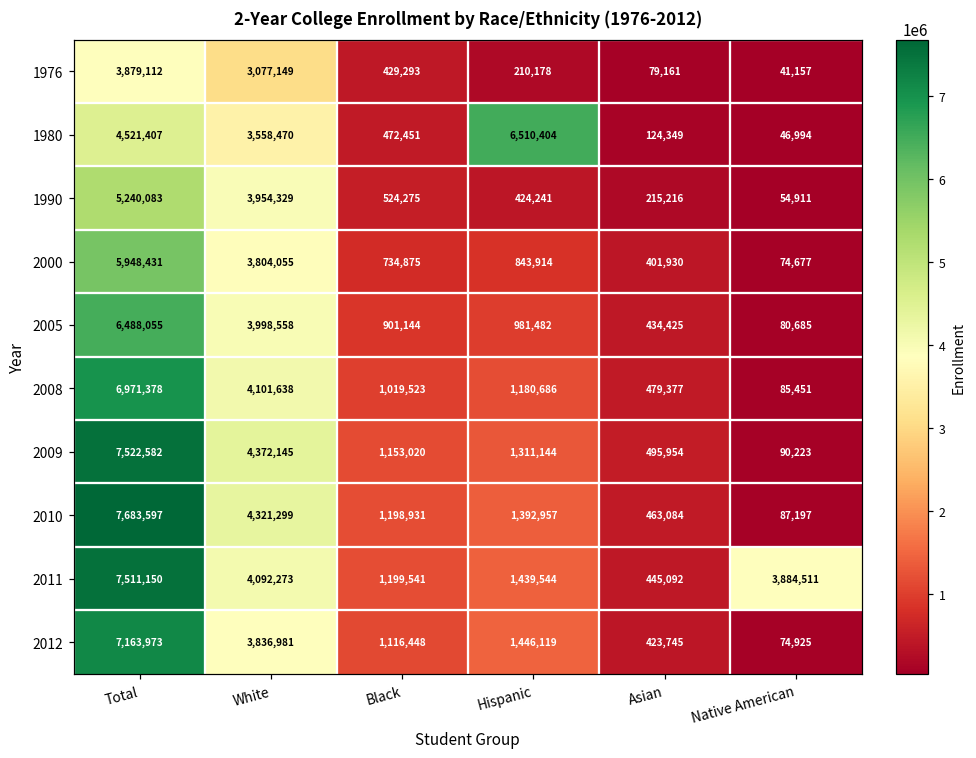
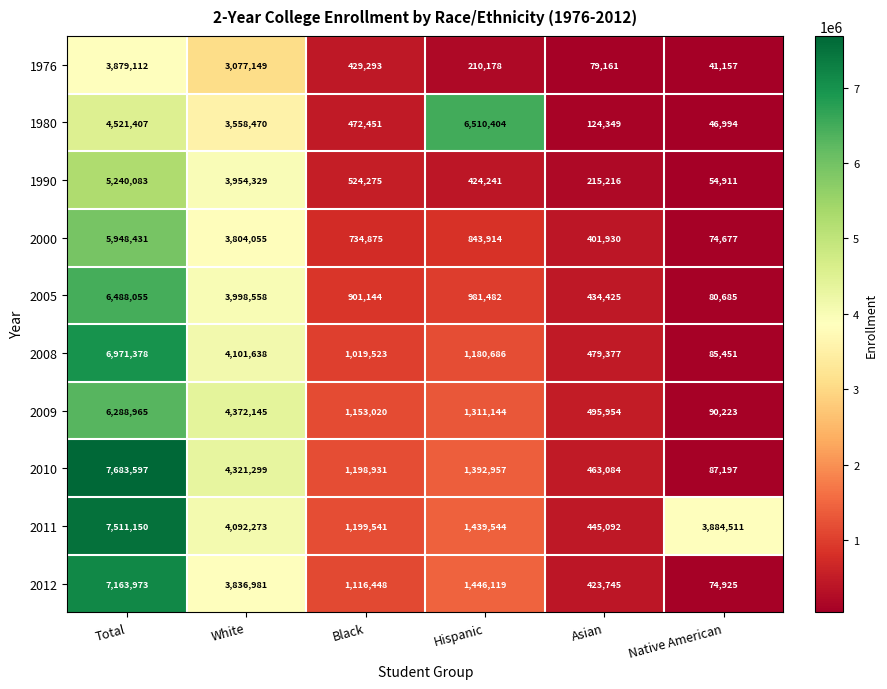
  {
    "1976": {
      "Total": "3,879,112",
      "White": "3,077,149",
      "Black": "429,293",
      "Hispanic": "210,178",
      "Asian": "79,161",
      "Native American": "41,157"
    },
    "1980": {
      "Total": "4,521,407",
      "White": "3,558,470",
      "Black": "472,451",
      "Hispanic": "6,510,404",
      "Asian": "124,349",
      "Native American": "46,994"
    },
    "1990": {
      "Total": "5,240,083",
      "White": "3,954,329",
      "Black": "524,275",
      "Hispanic": "424,241",
      "Asian": "215,216",
      "Native American": "54,911"
    },
    "2000": {
      "Total": "5,948,431",
      "White": "3,804,055",
      "Black": "734,875",
      "Hispanic": "843,914",
      "Asian": "401,930",
      "Native American": "74,677"
    },
    "2005": {
      "Total": "6,488,055",
      "White": "3,998,558",
      "Black": "901,144",
      "Hispanic": "981,482",
      "Asian": "434,425",
      "Native American": "80,685"
    },
    "2008": {
      "Total": "6,971,378",
      "White": "4,101,638",
      "Black": "1,019,523",
      "Hispanic": "1,180,686",
      "Asian": "479,377",
      "Native American": "85,451"
    },
    "2009": {
-     "Total": "7,522,582",
+     "Total": "6,288,965",
      "White": "4,372,145",
      "Black": "1,153,020",
      "Hispanic": "1,311,144",
      "Asian": "495,954",
      "Native American": "90,223"
    },
    "2010": {
      "Total": "7,683,597",
      "White": "4,321,299",
      "Black": "1,198,931",
      "Hispanic": "1,392,957",
      "Asian": "463,084",
      "Native American": "87,197"
    },
    "2011": {
      "Total": "7,511,150",
      "White": "4,092,273",
      "Black": "1,199,541",
      "Hispanic": "1,439,544",
      "Asian": "445,092",
      "Native American": "3,884,511"
    },
    "2012": {
      "Total": "7,163,973",
      "White": "3,836,981",
      "Black": "1,116,448",
      "Hispanic": "1,446,119",
      "Asian": "423,745",
      "Native American": "74,925"
    }
  }
